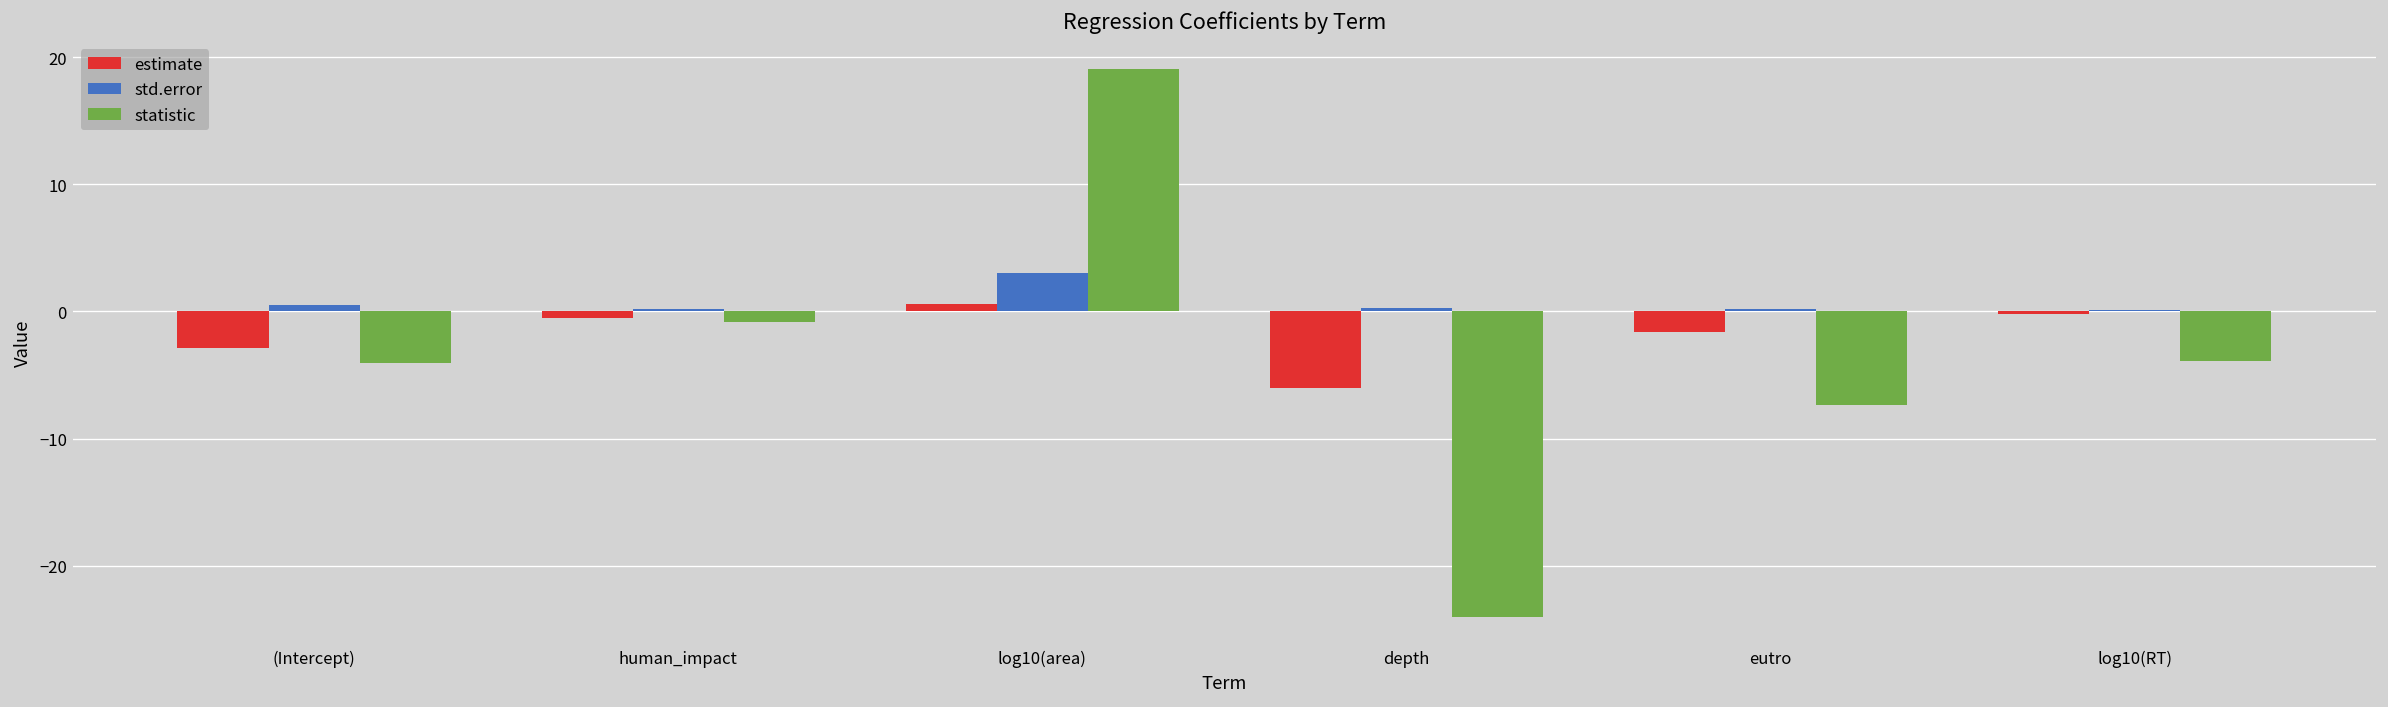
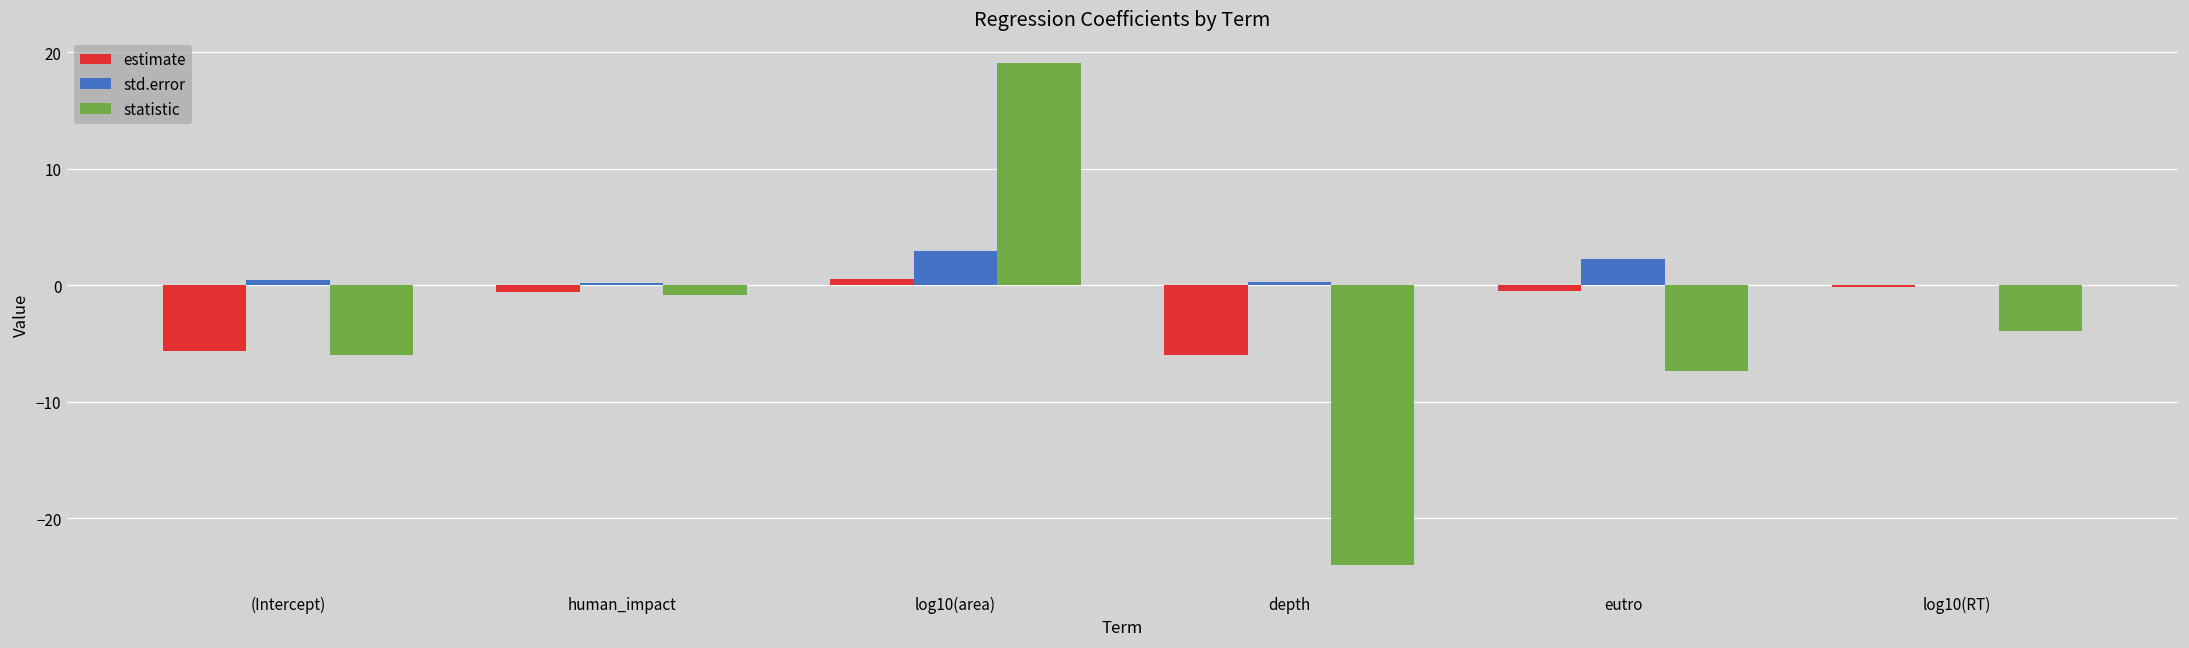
  {
    "estimate": {
-     "(Intercept)": -2.9,
+     "(Intercept)": -5.6,
      "human_impact": -0.6,
      "log10(area)": 0.6,
      "depth": -6.0,
-     "eutro": -1.6
+     "eutro": -0.5
    },
    "std.error": {
      "(Intercept)": 0.5,
      "log10(area)": 3.0,
      "depth": 0.3,
-     "eutro": 0.2
+     "eutro": 2.3
    },
    "statistic": {
-     "(Intercept)": -4.0,
+     "(Intercept)": -6.0,
      "human_impact": -0.9,
      "log10(area)": 19.1,
      "depth": -24.0,
      "eutro": -7.4,
      "log10(RT)": -3.9
    }
  }
